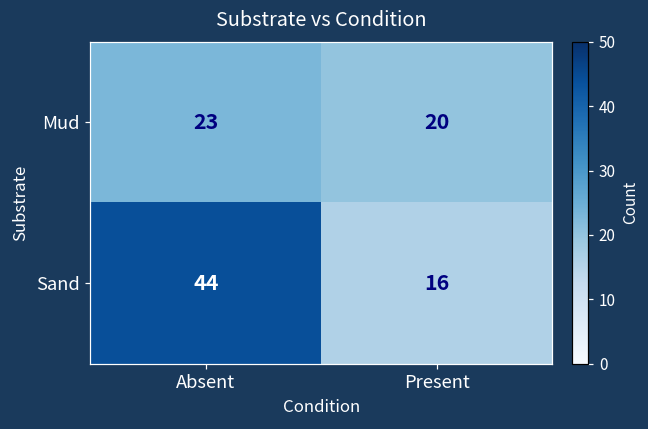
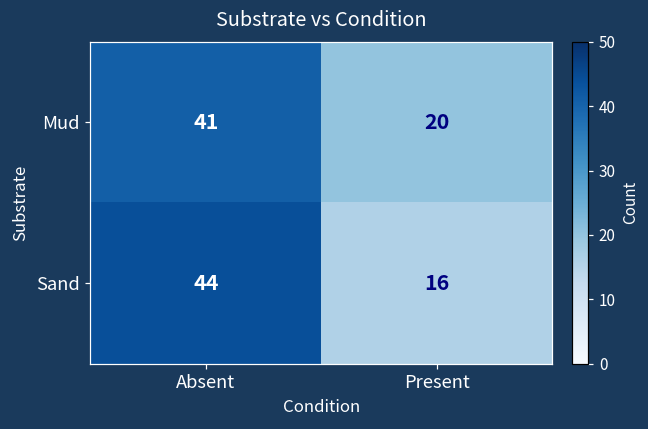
  {
    "Mud": {
-     "Absent": 23,
+     "Absent": 41,
      "Present": 20
    },
    "Sand": {
      "Absent": 44,
      "Present": 16
    }
  }
